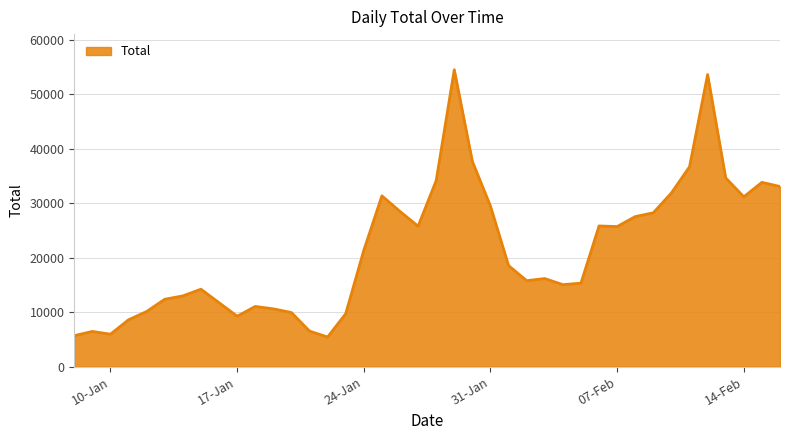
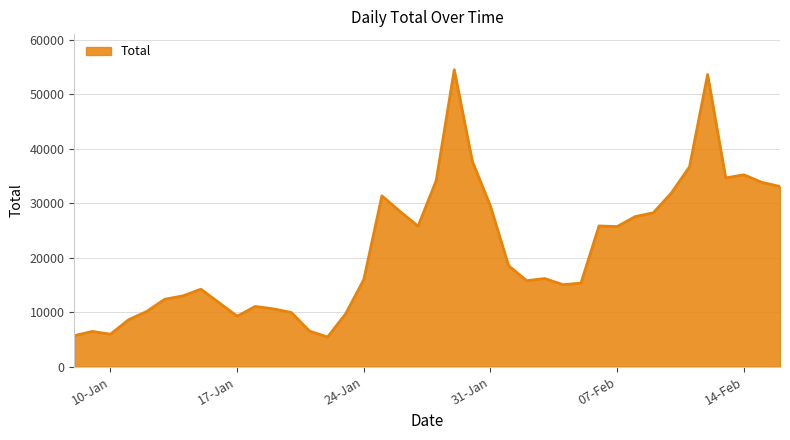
  {
    "10-Jan": 6000,
    "17-Jan": 9000,
-   "24-Jan": 21000,
+   "24-Jan": 16000,
    "31-Jan": 29000,
    "07-Feb": 26000,
-   "14-Feb": 31000
+   "14-Feb": 35000
  }
